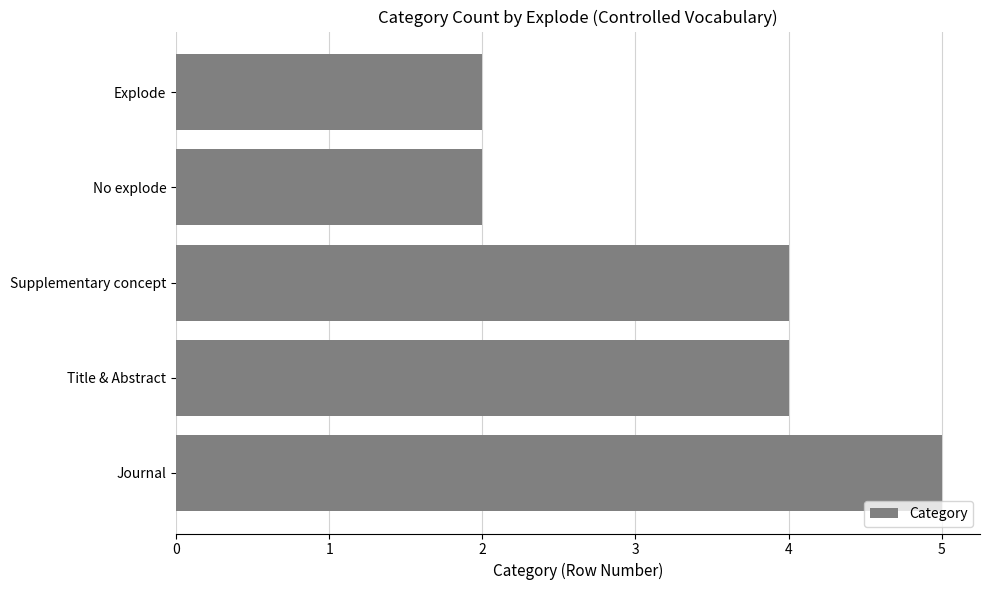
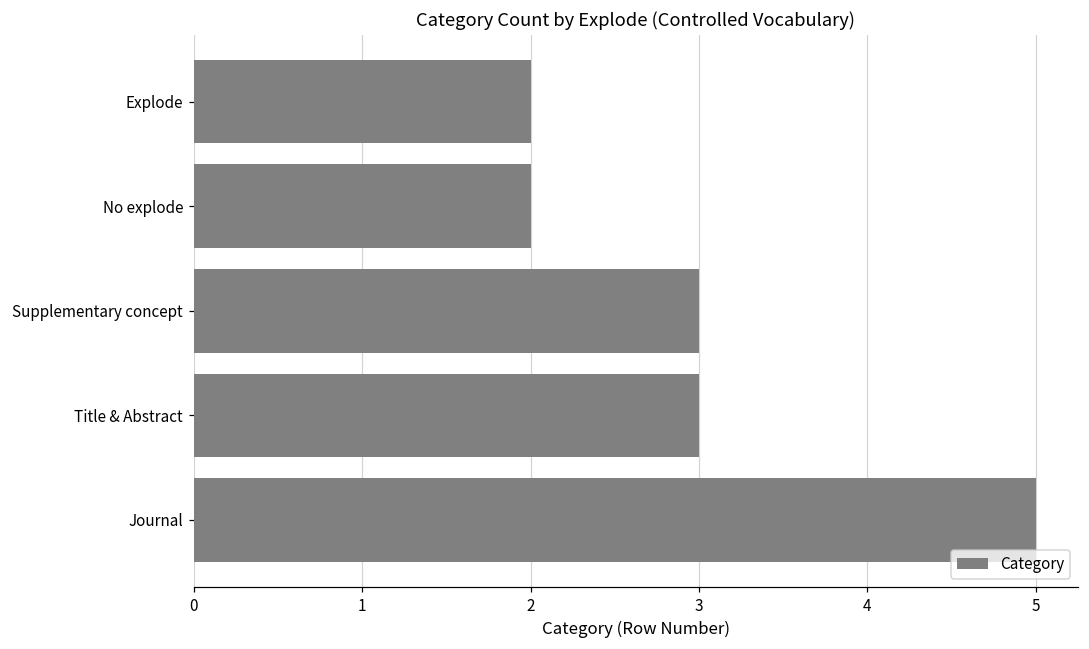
  {
    "Explode": 2,
    "No explode": 2,
-   "Supplementary concept": 4,
-   "Title & Abstract": 4,
+   "Supplementary concept": 3,
+   "Title & Abstract": 3,
    "Journal": 5
  }
